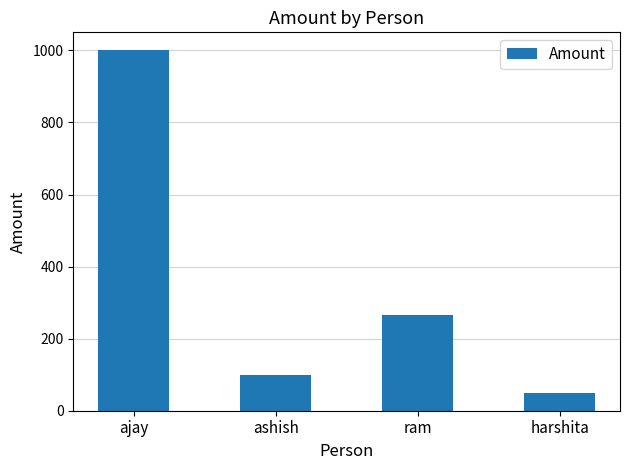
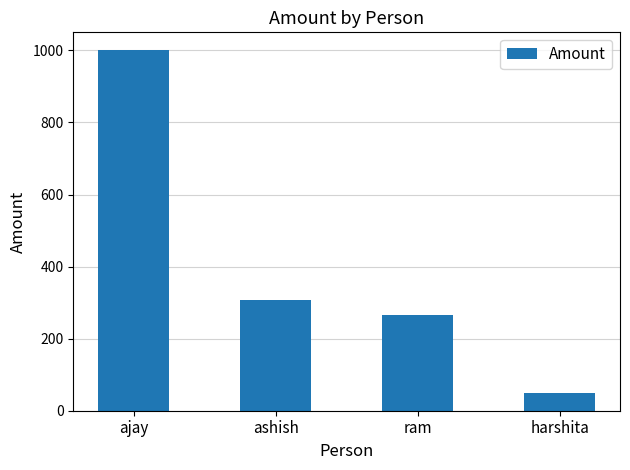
  {
    "ajay": 1000,
-   "ashish": 100,
+   "ashish": 310,
    "ram": 270,
    "harshita": 50
  }
